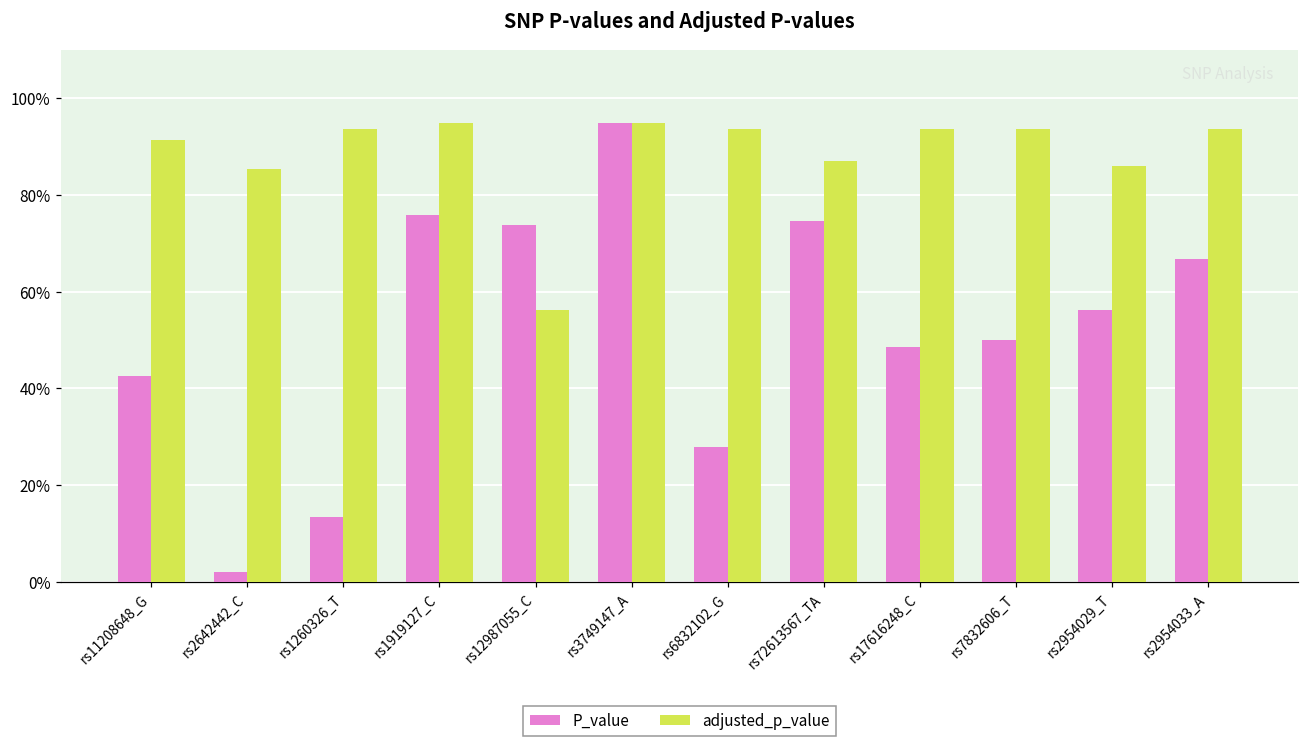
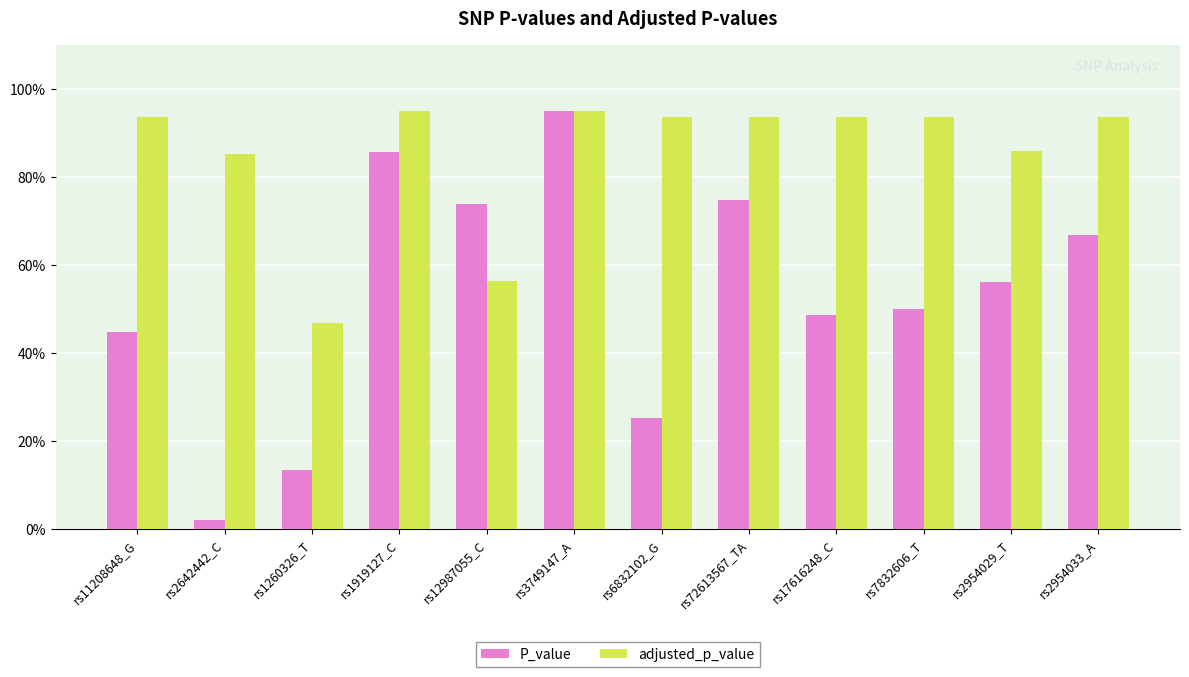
  {
    "P_value": {
-     "rs11208648_G": "43%",
+     "rs11208648_G": "45%",
      "rs2642442_C": "2%",
      "rs1260326_T": "13%",
-     "rs1919127_C": "76%",
+     "rs1919127_C": "86%",
      "rs12987055_C": "74%",
      "rs3749147_A": "95%",
-     "rs6832102_G": "28%",
+     "rs6832102_G": "25%",
      "rs72613567_TA": "75%",
      "rs17616248_C": "49%",
      "rs7832606_T": "50%",
      "rs2954029_T": "56%",
      "rs2954033_A": "67%"
    },
    "adjusted_p_value": {
-     "rs11208648_G": "91%",
+     "rs11208648_G": "94%",
      "rs2642442_C": "85%",
-     "rs1260326_T": "94%",
+     "rs1260326_T": "47%",
      "rs1919127_C": "95%",
      "rs12987055_C": "56%",
      "rs3749147_A": "95%",
      "rs6832102_G": "94%",
-     "rs72613567_TA": "87%",
+     "rs72613567_TA": "94%",
      "rs17616248_C": "94%",
      "rs7832606_T": "94%",
      "rs2954029_T": "86%",
      "rs2954033_A": "94%"
    }
  }
